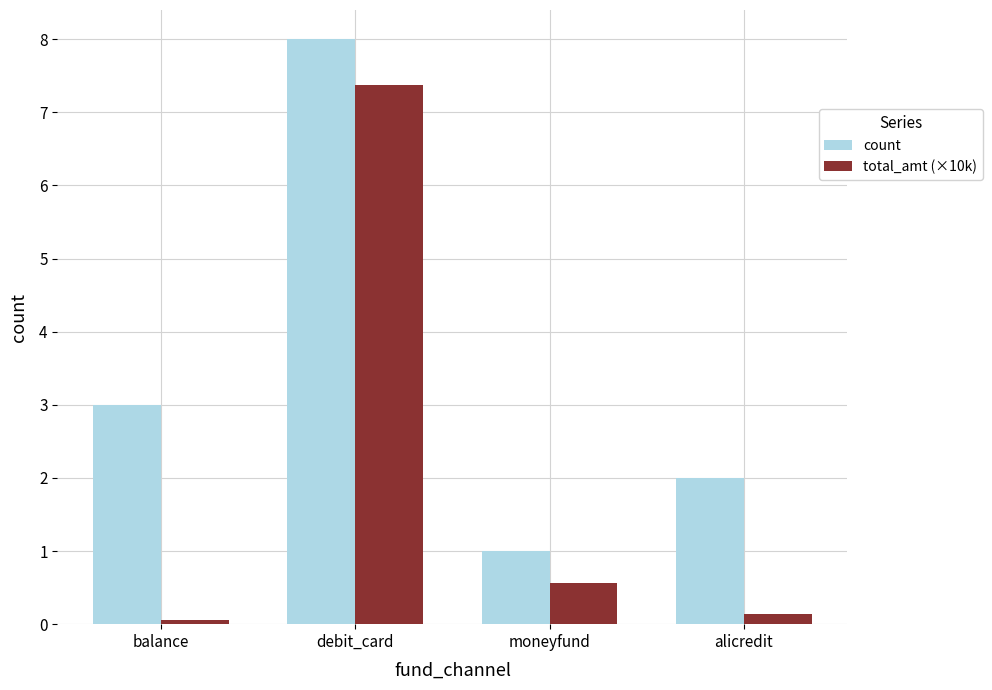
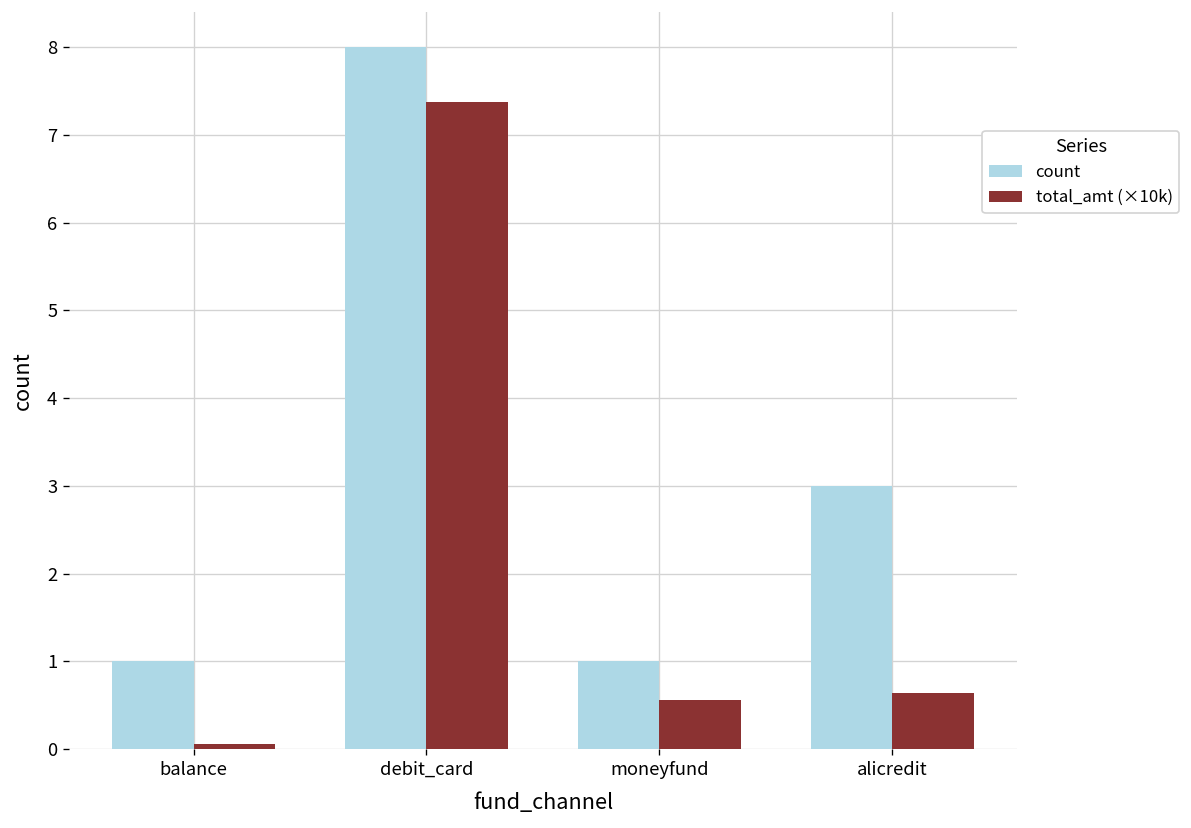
  {
    "count": {
-     "balance": 3,
+     "balance": 1,
      "debit_card": 8,
      "moneyfund": 1,
-     "alicredit": 2
+     "alicredit": 3
    },
    "total_amt (×10k)": {
      "balance": 0.1,
      "debit_card": 7.4,
      "moneyfund": 0.6,
-     "alicredit": 0.1
+     "alicredit": 0.6
    }
  }
